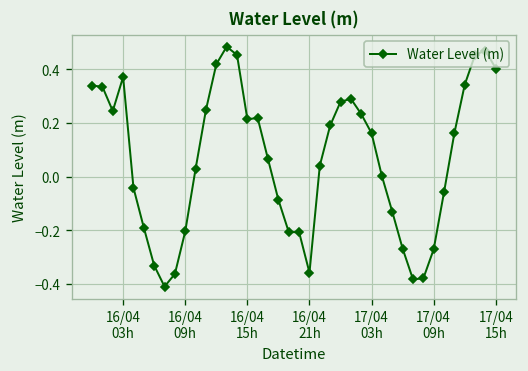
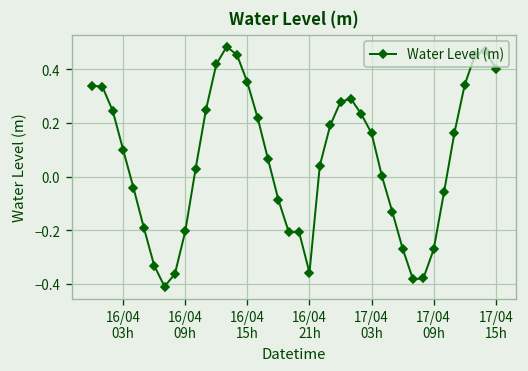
  {
-   "16/04 03h": 0.37,
+   "16/04 03h": 0.10,
    "16/04 09h": -0.20,
-   "16/04 15h": 0.21,
+   "16/04 15h": 0.35,
    "16/04 21h": -0.36,
    "17/04 03h": 0.16,
    "17/04 09h": -0.27,
    "17/04 15h": 0.40
  }
